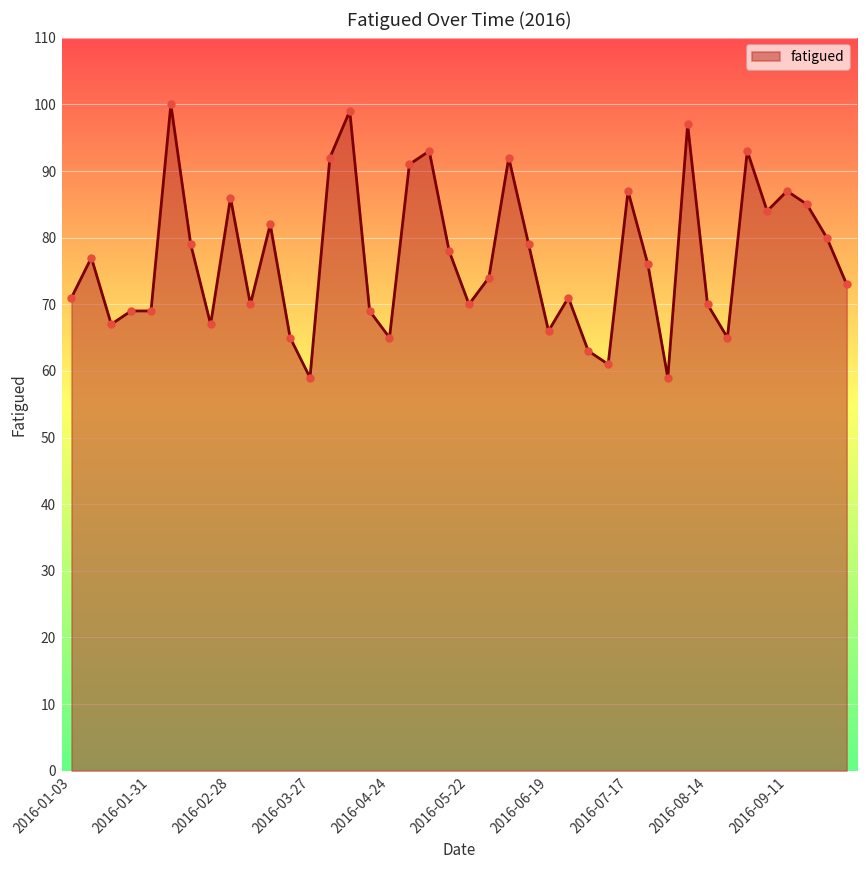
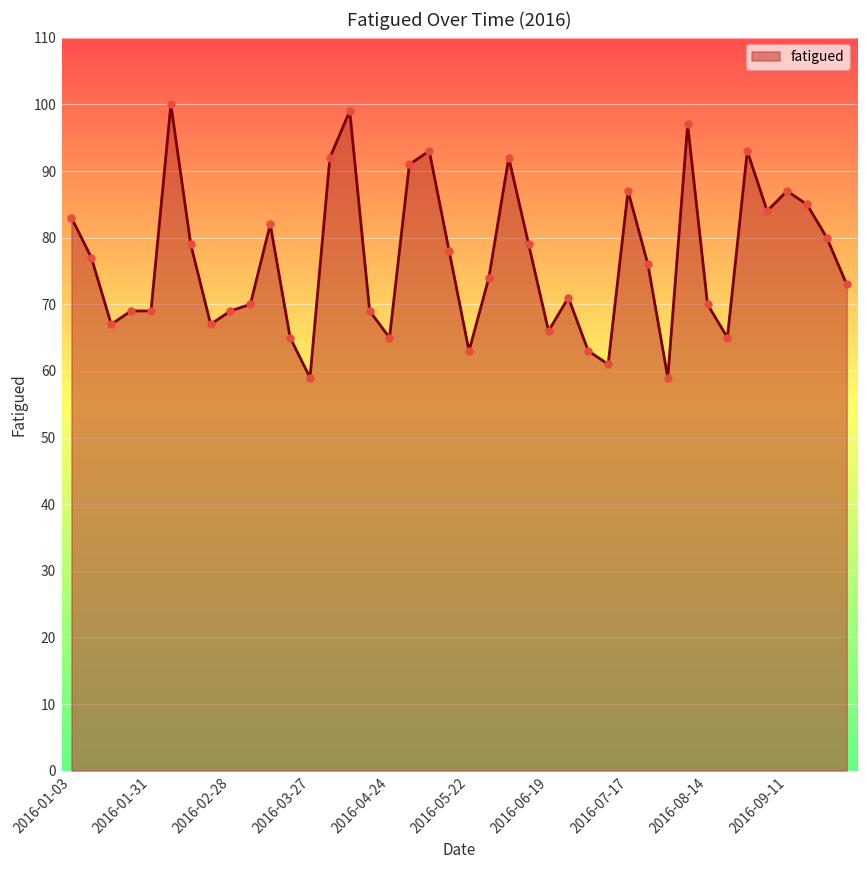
  {
-   "2016-01-03": 71,
+   "2016-01-03": 83,
    "2016-01-31": 69,
-   "2016-02-28": 86,
+   "2016-02-28": 69,
    "2016-03-27": 59,
    "2016-04-24": 65,
-   "2016-05-22": 70,
+   "2016-05-22": 63,
    "2016-06-19": 66,
    "2016-07-17": 87,
    "2016-08-14": 70,
    "2016-09-11": 87
  }
